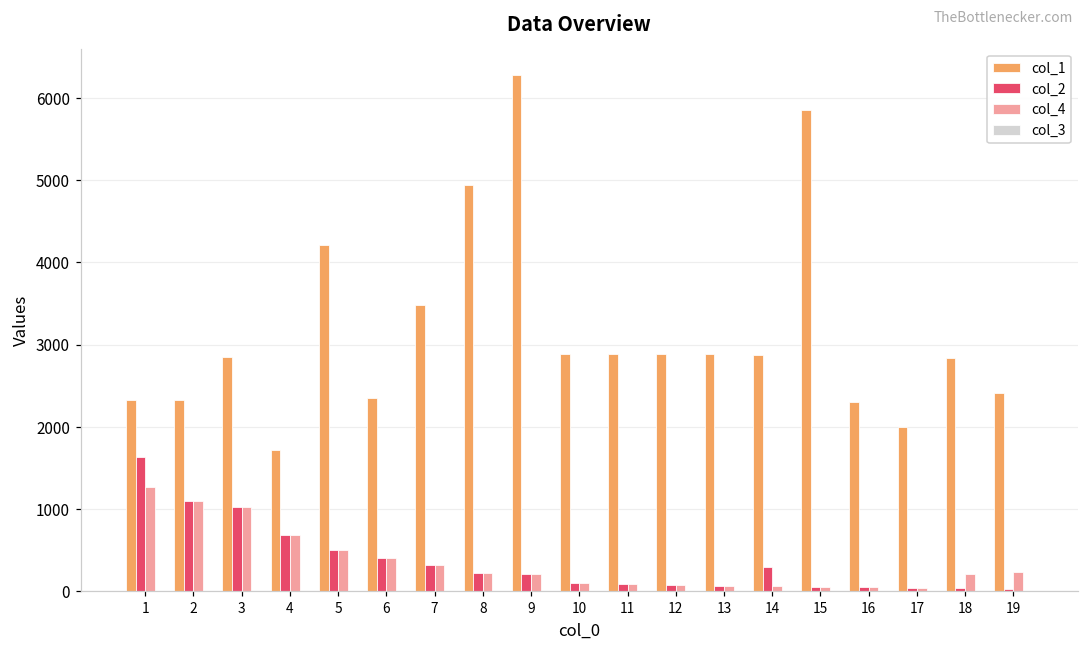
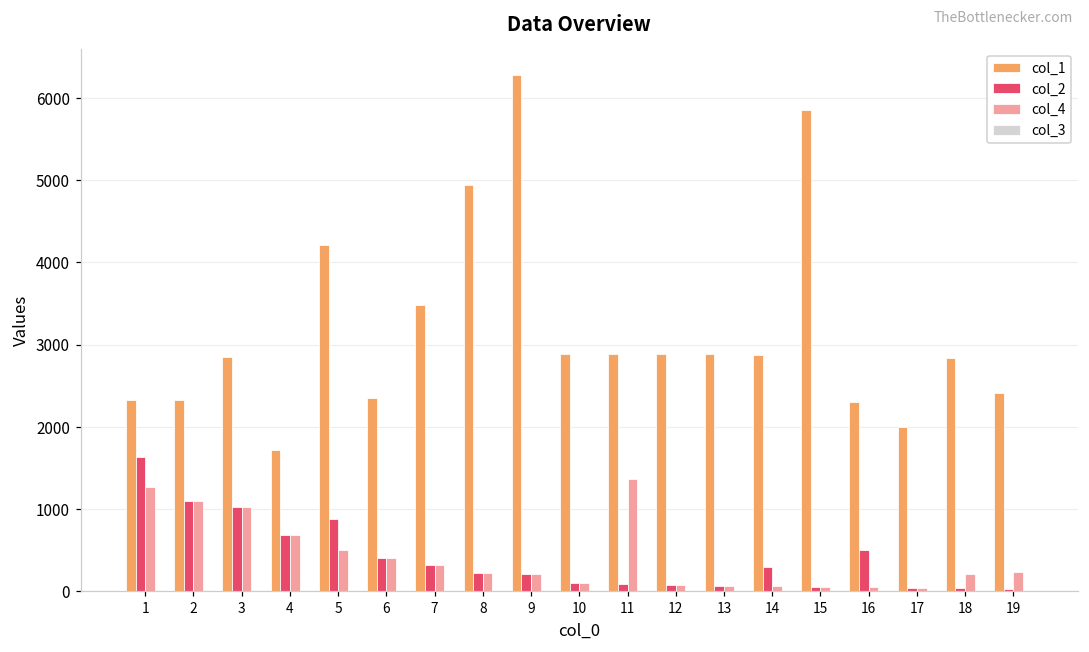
  {
    "col_1": {
      "1": 2300,
      "2": 2300,
      "3": 2900,
      "4": 1700,
      "5": 4200,
      "6": 2300,
      "7": 3500,
      "8": 4900,
      "9": 6300,
      "10": 2900,
      "11": 2900,
      "12": 2900,
      "13": 2900,
      "14": 2900,
      "15": 5900,
      "16": 2300,
      "17": 2000,
      "18": 2800,
      "19": 2400
    },
    "col_2": {
      "1": 1600,
      "2": 1100,
      "3": 1000,
      "4": 700,
-     "5": 500,
+     "5": 900,
      "6": 400,
      "7": 300,
      "8": 200,
      "9": 200,
      "10": 100,
      "11": 100,
      "12": 100,
      "13": 100,
      "14": 300,
      "15": 100,
-     "16": 0,
+     "16": 500,
      "17": 0,
      "18": 0
    },
    "col_4": {
      "1": 1300,
      "2": 1100,
      "3": 1000,
      "4": 700,
      "5": 500,
      "6": 400,
      "7": 300,
      "8": 200,
      "9": 200,
      "10": 100,
-     "11": 100,
+     "11": 1400,
      "12": 100,
      "13": 100,
      "14": 100,
      "15": 100,
      "16": 0,
      "17": 0,
      "18": 200,
      "19": 200
    },
    "col_3": {
      "1": 0,
      "2": 0,
      "3": 0,
      "4": 0,
      "5": 0,
      "6": 0,
      "7": 0,
      "8": 0,
      "9": 0,
      "10": 0,
      "11": 0,
      "12": 0,
      "13": 0,
      "14": 0,
      "15": 0,
      "16": 0,
      "17": 0,
      "18": 0,
      "19": 0
    }
  }
